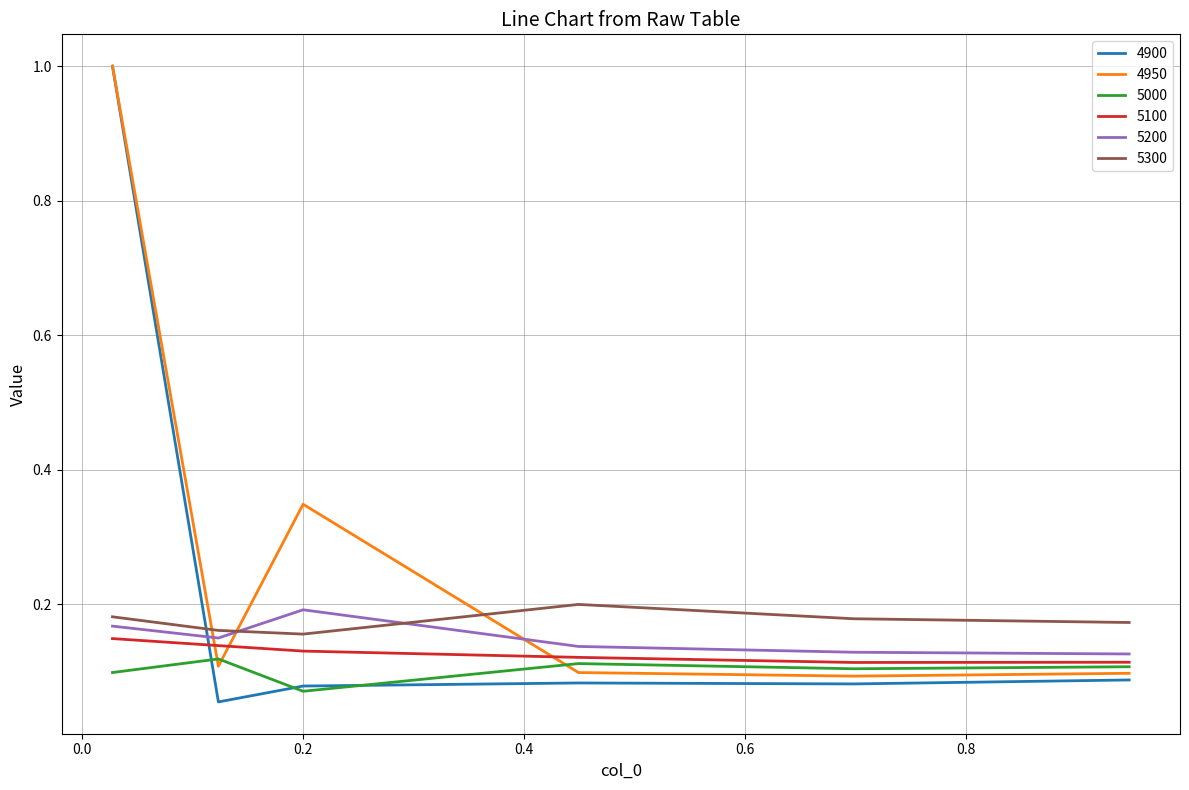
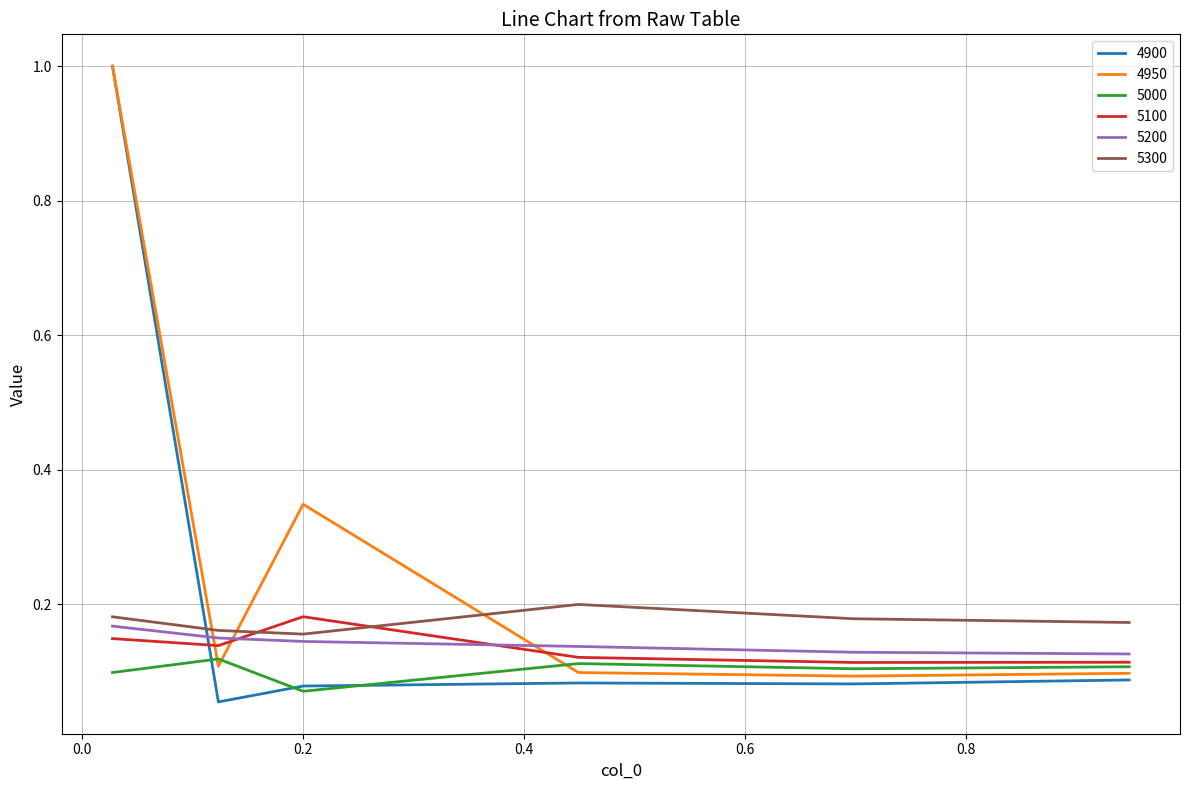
  {
    "4900": {
      "0.2": 0.08
    },
    "4950": {
      "0.2": 0.35
    },
    "5000": {
      "0.2": 0.07
    },
    "5100": {
-     "0.2": 0.13
+     "0.2": 0.18
    },
    "5200": {
-     "0.2": 0.19
+     "0.2": 0.14
    },
    "5300": {
      "0.2": 0.16
    }
  }
